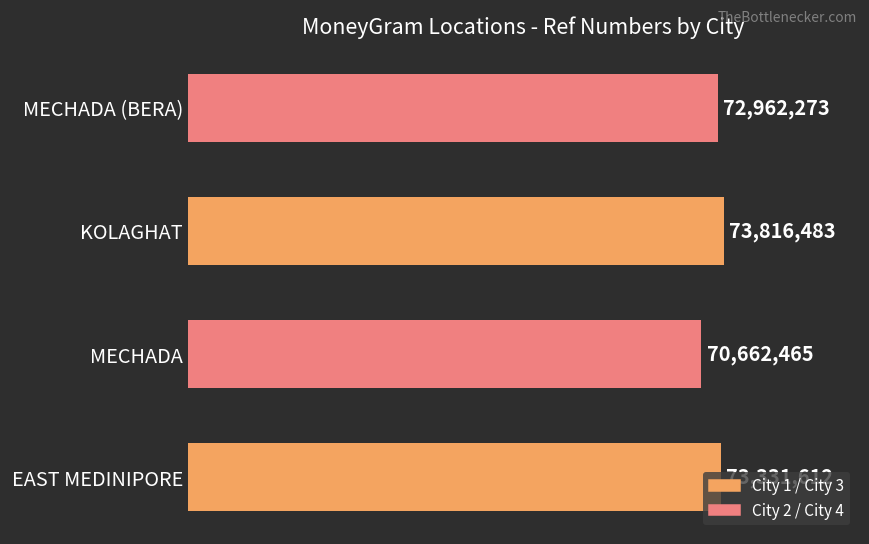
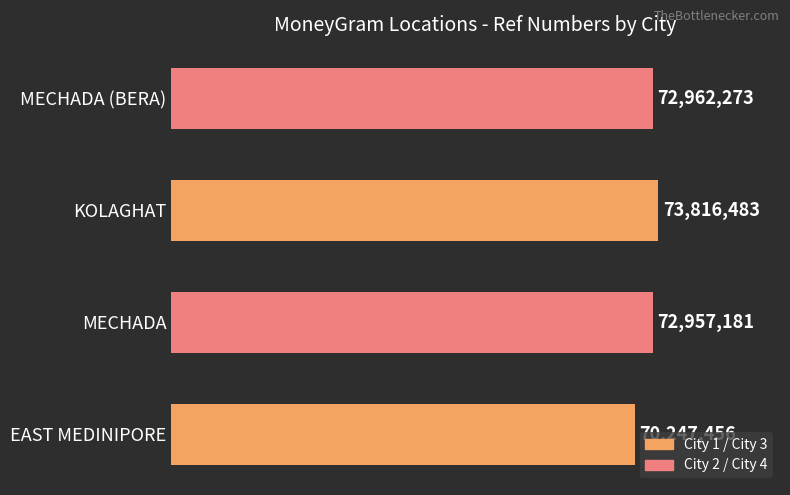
  {
    "MECHADA (BERA)": "72,962,273",
    "KOLAGHAT": "73,816,483",
-   "MECHADA": "70,662,465",
-   "EAST MEDINIPORE": "73,331,612"
+   "MECHADA": "72,957,181",
+   "EAST MEDINIPORE": "70,247,456"
  }
